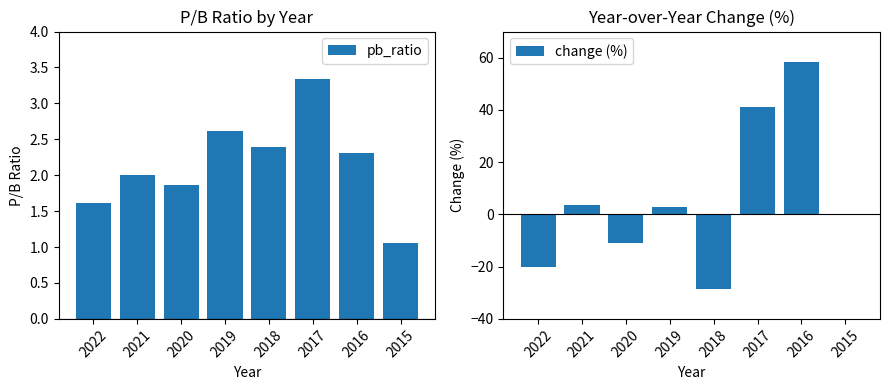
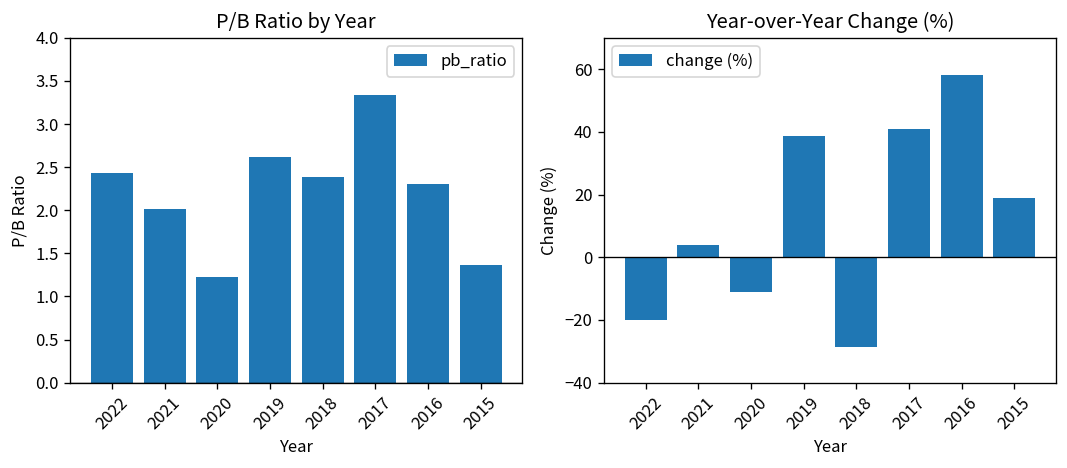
  {
    "P/B Ratio by Year": {
-     "2022": 1.6,
+     "2022": 2.4,
      "2021": 2.0,
-     "2020": 1.9,
+     "2020": 1.2,
      "2019": 2.6,
      "2018": 2.4,
      "2017": 3.3,
      "2016": 2.3,
-     "2015": 1.1
+     "2015": 1.4
    },
    "Year-over-Year Change (%)": {
      "2022": -20,
      "2021": 4,
      "2020": -11,
-     "2019": 3,
+     "2019": 39,
      "2018": -29,
      "2017": 41,
      "2016": 58,
-     "2015": 0
+     "2015": 19
    }
  }
